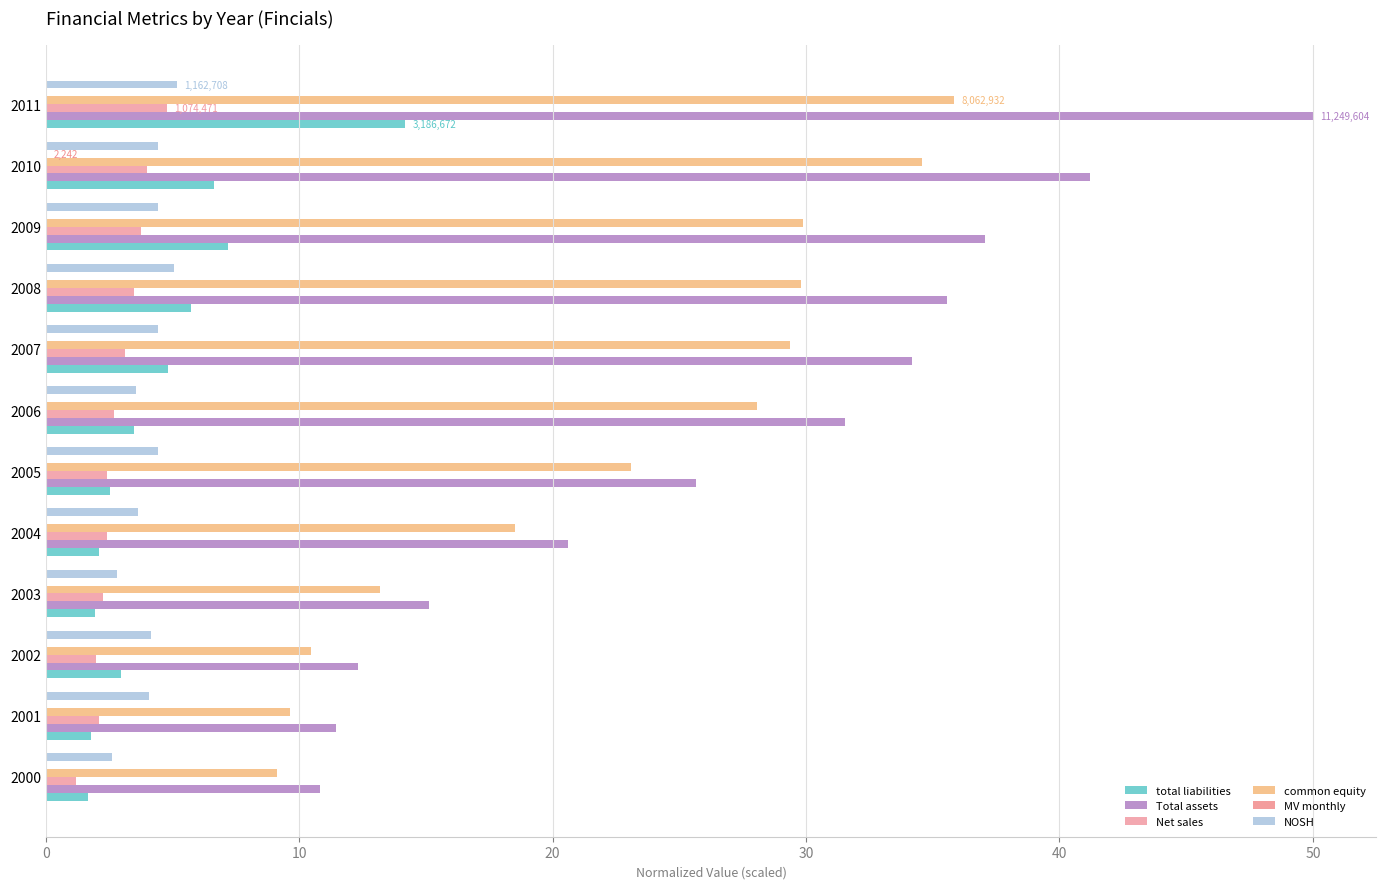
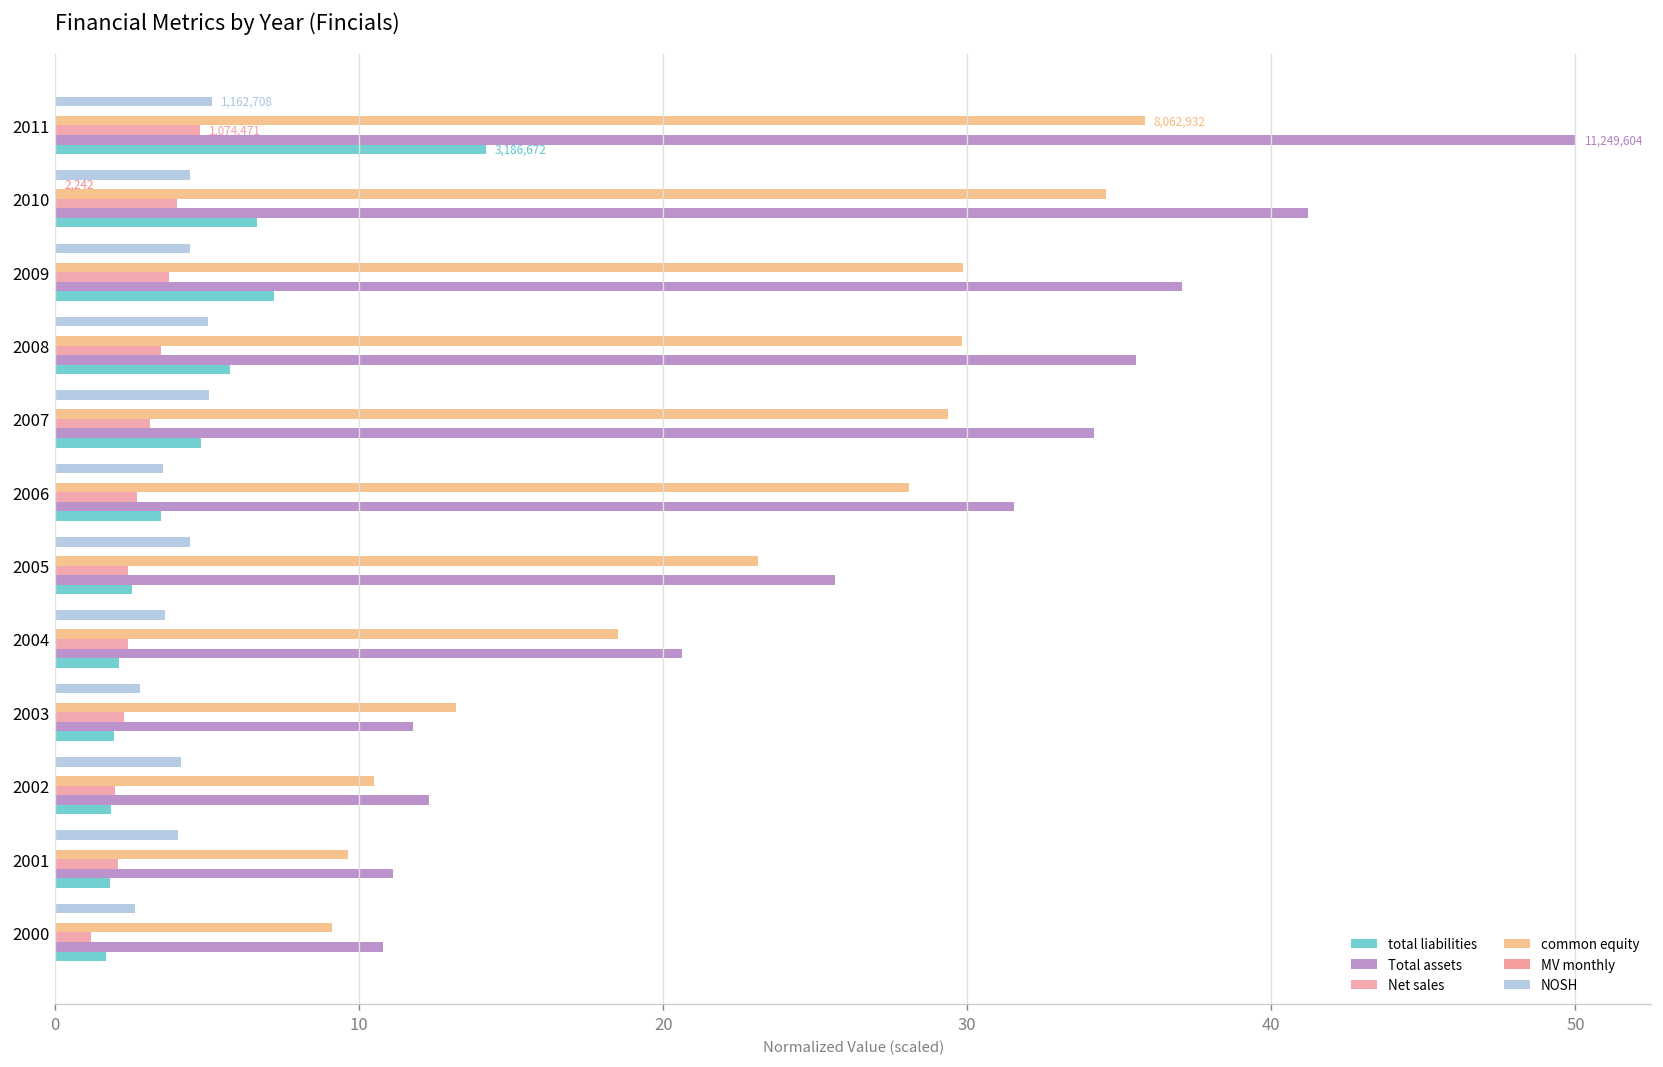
  {
    "total liabilities": {
      "2010": 6.6,
      "2009": 7.2,
      "2008": 5.7,
      "2007": 4.8,
      "2006": 3.5,
      "2005": 2.5,
      "2004": 2.1,
      "2003": 1.9,
-     "2002": 3.0,
+     "2002": 1.8,
      "2001": 1.8,
      "2000": 1.7
    },
    "Total assets": {
      "2010": 41.2,
      "2009": 37.1,
      "2008": 35.6,
      "2007": 34.2,
      "2006": 31.5,
      "2005": 25.6,
      "2004": 20.6,
-     "2003": 15.1,
+     "2003": 11.8,
      "2002": 12.3,
-     "2001": 11.4,
+     "2001": 11.1,
      "2000": 10.8
    },
    "NOSH": {
      "2010": 4.4,
      "2009": 4.4,
      "2008": 5.0,
-     "2007": 4.4,
+     "2007": 5.1,
      "2006": 3.6,
      "2005": 4.4,
      "2004": 3.6,
      "2003": 2.8,
      "2002": 4.1,
      "2001": 4.1,
      "2000": 2.6
    }
  }
